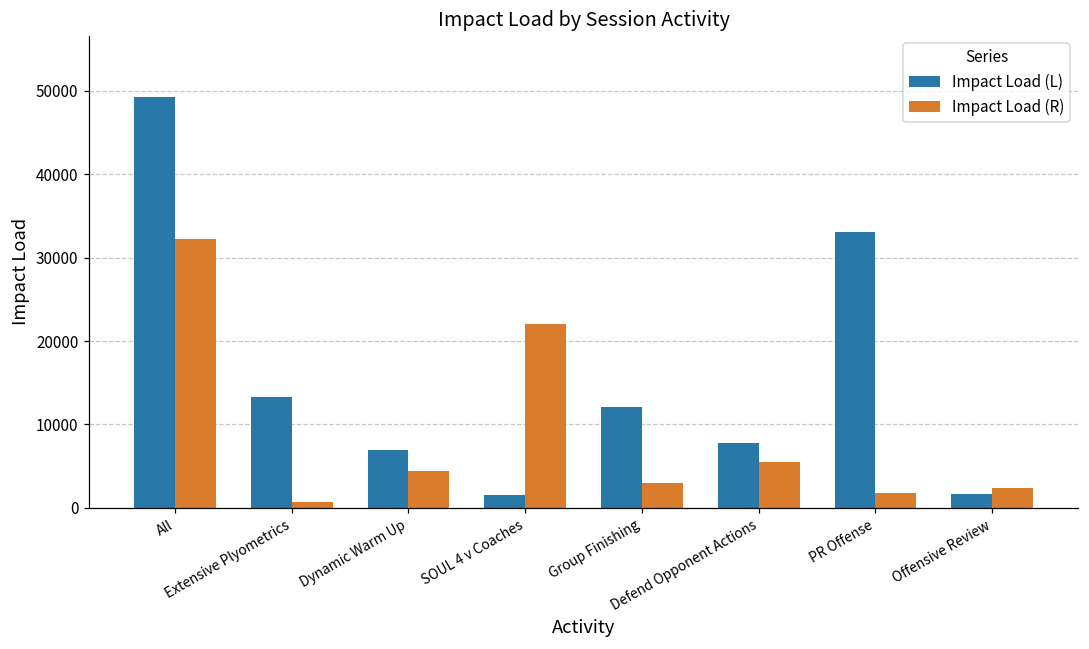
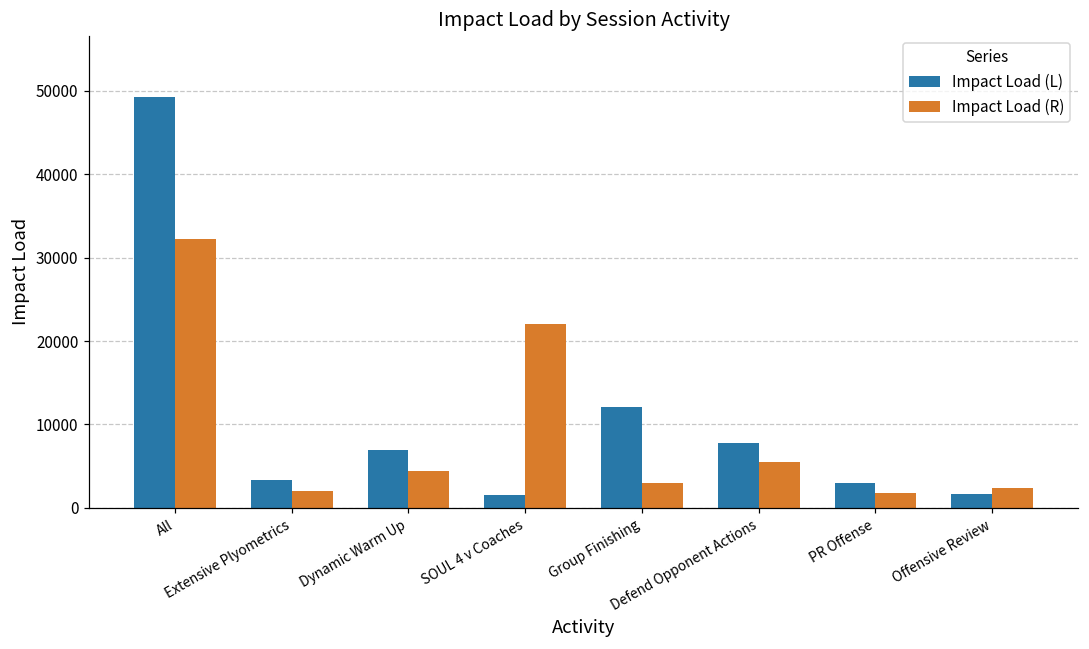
  {
    "Impact Load (L)": {
      "All": 49000,
-     "Extensive Plyometrics": 13000,
+     "Extensive Plyometrics": 3000,
      "Dynamic Warm Up": 7000,
      "SOUL 4 v Coaches": 2000,
      "Group Finishing": 12000,
      "Defend Opponent Actions": 8000,
-     "PR Offense": 33000,
+     "PR Offense": 3000,
      "Offensive Review": 2000
    },
    "Impact Load (R)": {
      "All": 32000,
-     "Extensive Plyometrics": 1000,
+     "Extensive Plyometrics": 2000,
      "Dynamic Warm Up": 4000,
      "SOUL 4 v Coaches": 22000,
      "Group Finishing": 3000,
      "Defend Opponent Actions": 5000,
      "PR Offense": 2000,
      "Offensive Review": 2000
    }
  }
